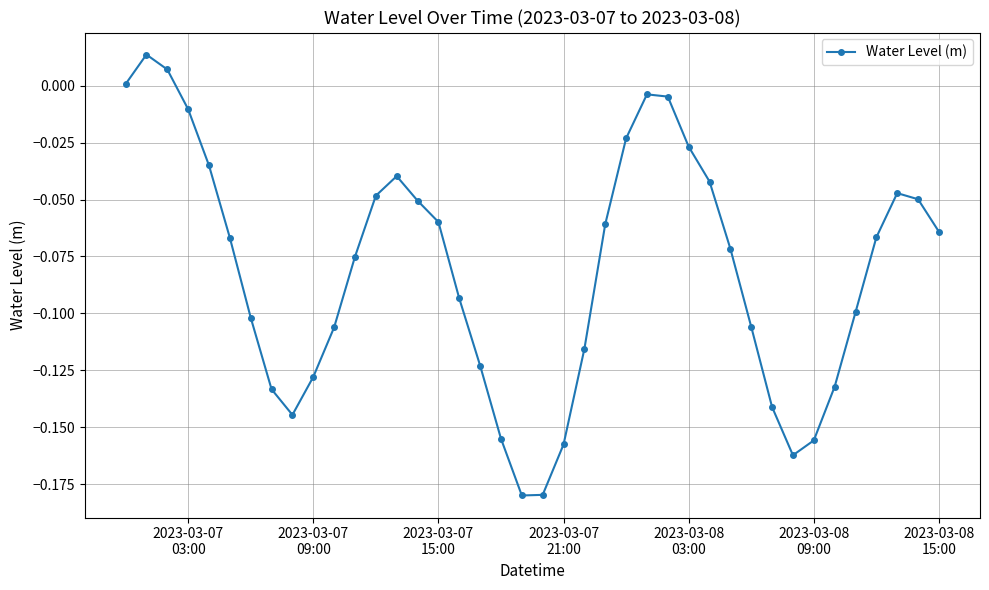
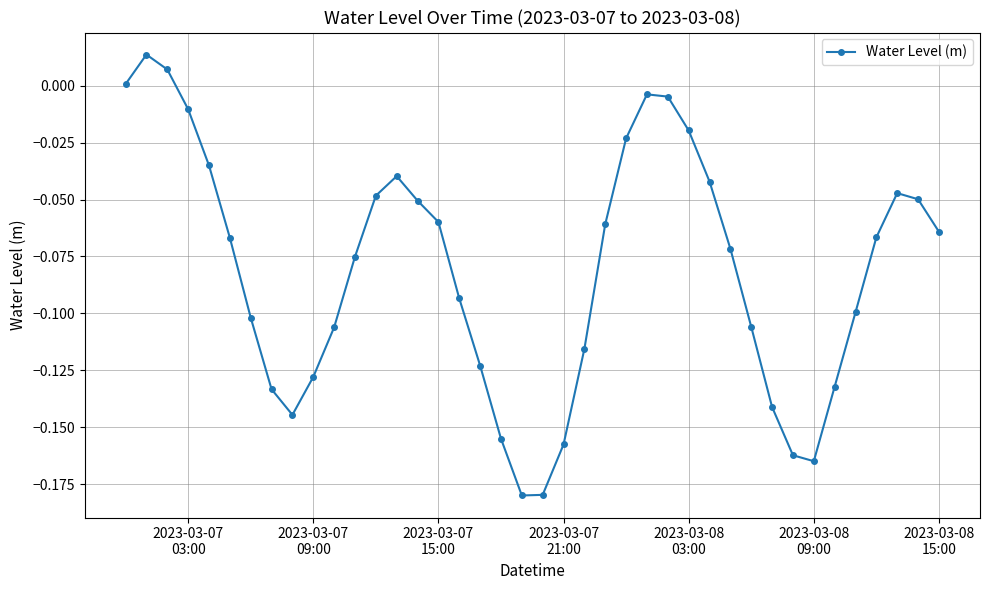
  {
    "2023-03-07 03:00": -0.010,
    "2023-03-07 09:00": -0.128,
    "2023-03-07 15:00": -0.060,
    "2023-03-07 21:00": -0.158,
-   "2023-03-08 03:00": -0.027,
-   "2023-03-08 09:00": -0.156,
+   "2023-03-08 03:00": -0.020,
+   "2023-03-08 09:00": -0.165,
    "2023-03-08 15:00": -0.064
  }
